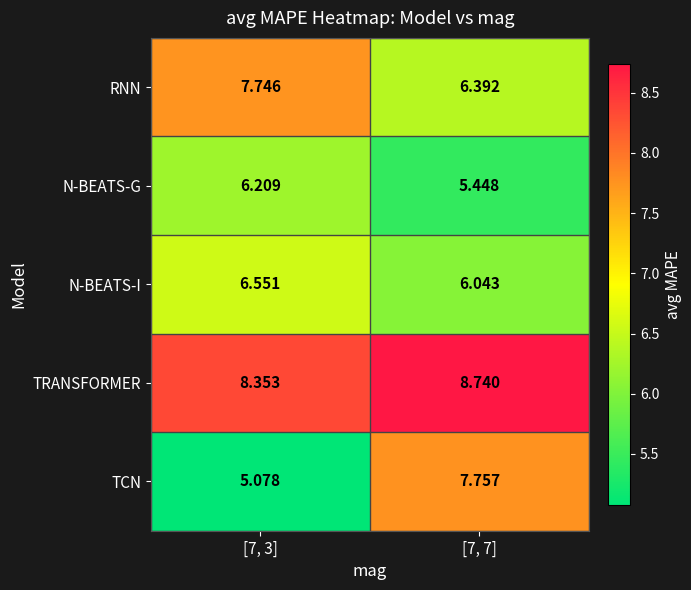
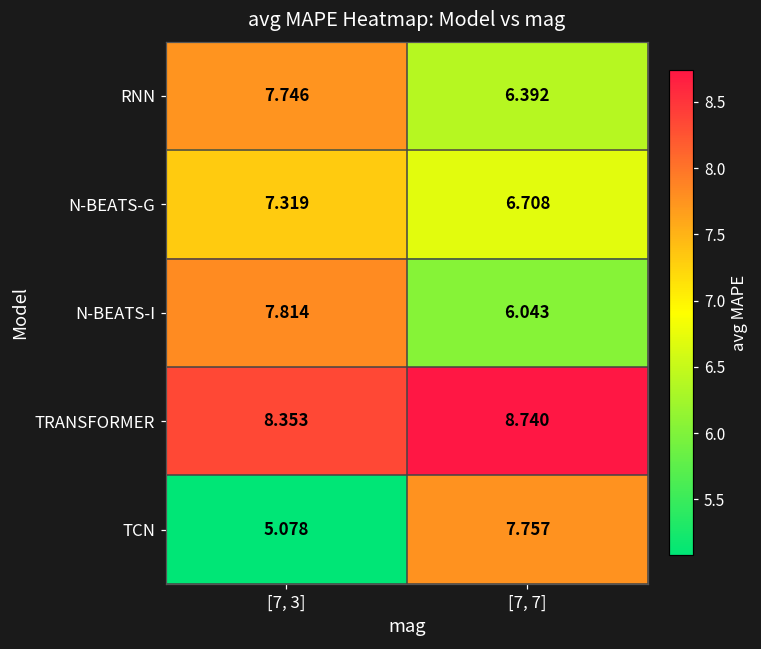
  {
    "RNN": {
      "[7, 3]": 7.746,
      "[7, 7]": 6.392
    },
    "N-BEATS-G": {
-     "[7, 3]": 6.209,
-     "[7, 7]": 5.448
+     "[7, 3]": 7.319,
+     "[7, 7]": 6.708
    },
    "N-BEATS-I": {
-     "[7, 3]": 6.551,
+     "[7, 3]": 7.814,
      "[7, 7]": 6.043
    },
    "TRANSFORMER": {
      "[7, 3]": 8.353,
      "[7, 7]": 8.740
    },
    "TCN": {
      "[7, 3]": 5.078,
      "[7, 7]": 7.757
    }
  }
